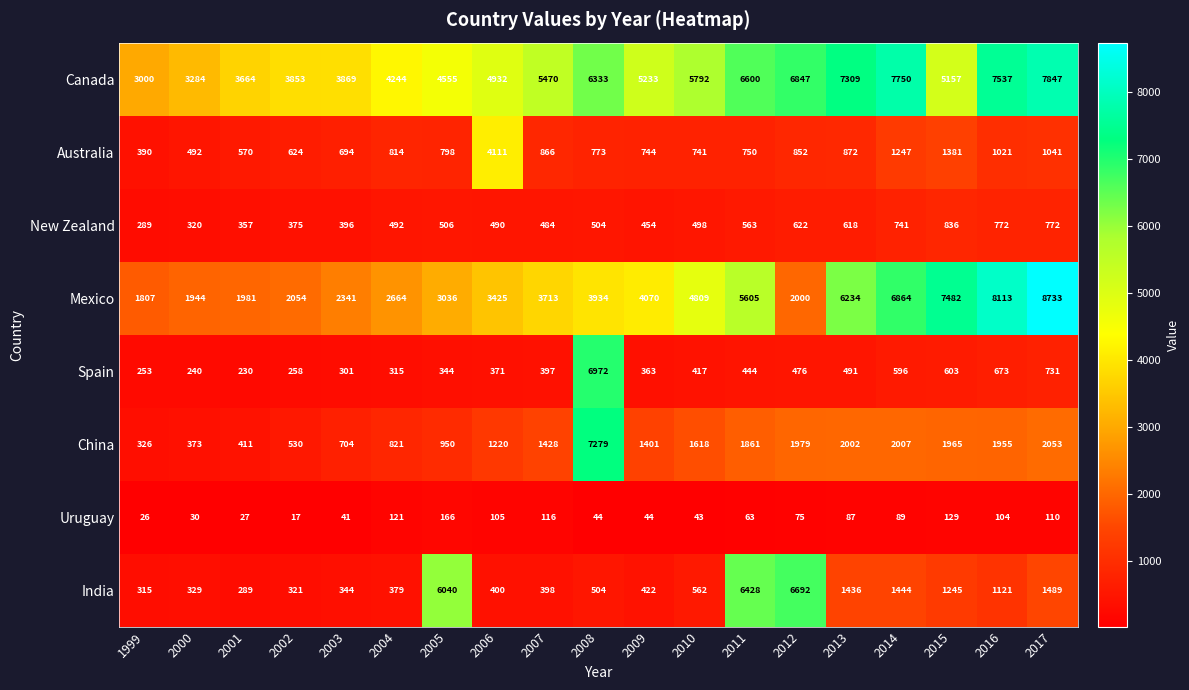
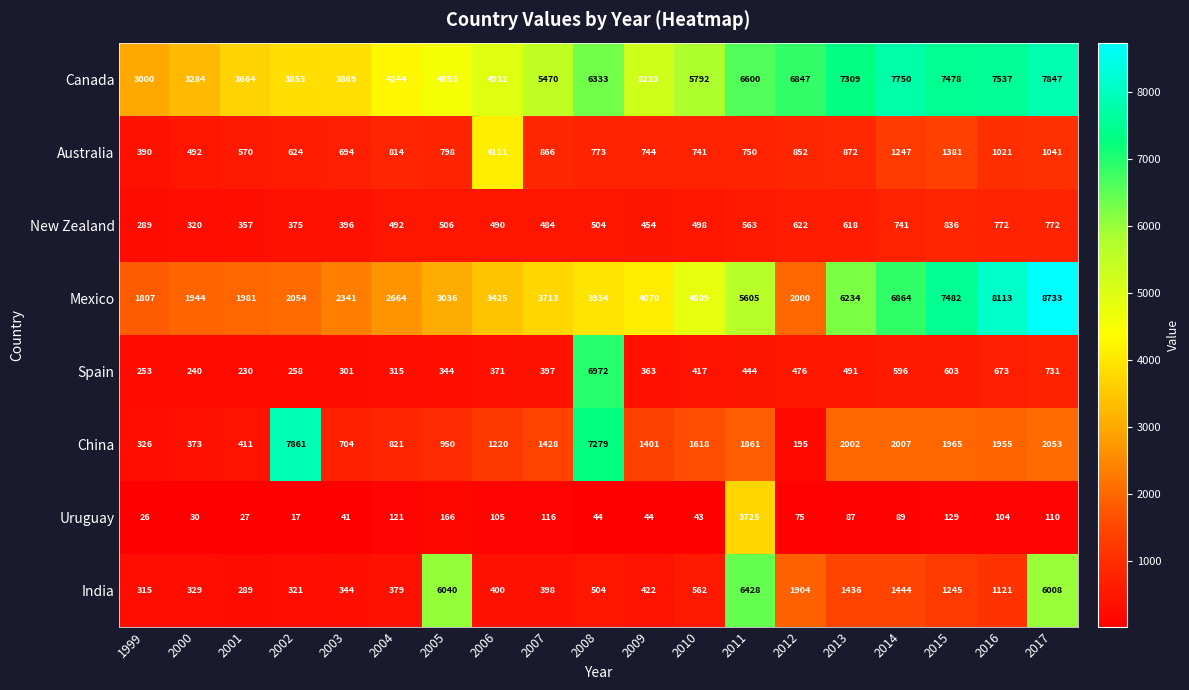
  {
    "Canada": {
      "1999": 3000,
      "2000": 3284,
      "2001": 3664,
      "2002": 3853,
      "2003": 3869,
      "2004": 4244,
      "2005": 4555,
      "2006": 4932,
      "2007": 5470,
      "2008": 6333,
      "2009": 5233,
      "2010": 5792,
      "2011": 6600,
      "2012": 6847,
      "2013": 7309,
      "2014": 7750,
-     "2015": 5157,
+     "2015": 7478,
      "2016": 7537,
      "2017": 7847
    },
    "Australia": {
      "1999": 390,
      "2000": 492,
      "2001": 570,
      "2002": 624,
      "2003": 694,
      "2004": 814,
      "2005": 798,
      "2006": 4111,
      "2007": 866,
      "2008": 773,
      "2009": 744,
      "2010": 741,
      "2011": 750,
      "2012": 852,
      "2013": 872,
      "2014": 1247,
      "2015": 1381,
      "2016": 1021,
      "2017": 1041
    },
    "New Zealand": {
      "1999": 289,
      "2000": 320,
      "2001": 357,
      "2002": 375,
      "2003": 396,
      "2004": 492,
      "2005": 506,
      "2006": 490,
      "2007": 484,
      "2008": 504,
      "2009": 454,
      "2010": 498,
      "2011": 563,
      "2012": 622,
      "2013": 618,
      "2014": 741,
      "2015": 836,
      "2016": 772,
      "2017": 772
    },
    "Mexico": {
      "1999": 1807,
      "2000": 1944,
      "2001": 1981,
      "2002": 2054,
      "2003": 2341,
      "2004": 2664,
      "2005": 3036,
      "2006": 3425,
      "2007": 3713,
      "2008": 3934,
      "2009": 4070,
      "2010": 4809,
      "2011": 5605,
      "2012": 2000,
      "2013": 6234,
      "2014": 6864,
      "2015": 7482,
      "2016": 8113,
      "2017": 8733
    },
    "Spain": {
      "1999": 253,
      "2000": 240,
      "2001": 230,
      "2002": 258,
      "2003": 301,
      "2004": 315,
      "2005": 344,
      "2006": 371,
      "2007": 397,
      "2008": 6972,
      "2009": 363,
      "2010": 417,
      "2011": 444,
      "2012": 476,
      "2013": 491,
      "2014": 596,
      "2015": 603,
      "2016": 673,
      "2017": 731
    },
    "China": {
      "1999": 326,
      "2000": 373,
      "2001": 411,
-     "2002": 530,
+     "2002": 7861,
      "2003": 704,
      "2004": 821,
      "2005": 950,
      "2006": 1220,
      "2007": 1428,
      "2008": 7279,
      "2009": 1401,
      "2010": 1618,
      "2011": 1861,
-     "2012": 1979,
+     "2012": 195,
      "2013": 2002,
      "2014": 2007,
      "2015": 1965,
      "2016": 1955,
      "2017": 2053
    },
    "Uruguay": {
      "1999": 26,
      "2000": 30,
      "2001": 27,
      "2002": 17,
      "2003": 41,
      "2004": 121,
      "2005": 166,
      "2006": 105,
      "2007": 116,
      "2008": 44,
      "2009": 44,
      "2010": 43,
-     "2011": 63,
+     "2011": 3725,
      "2012": 75,
      "2013": 87,
      "2014": 89,
      "2015": 129,
      "2016": 104,
      "2017": 110
    },
    "India": {
      "1999": 315,
      "2000": 329,
      "2001": 289,
      "2002": 321,
      "2003": 344,
      "2004": 379,
      "2005": 6040,
      "2006": 400,
      "2007": 398,
      "2008": 504,
      "2009": 422,
      "2010": 562,
      "2011": 6428,
-     "2012": 6692,
+     "2012": 1904,
      "2013": 1436,
      "2014": 1444,
      "2015": 1245,
      "2016": 1121,
-     "2017": 1489
+     "2017": 6008
    }
  }
